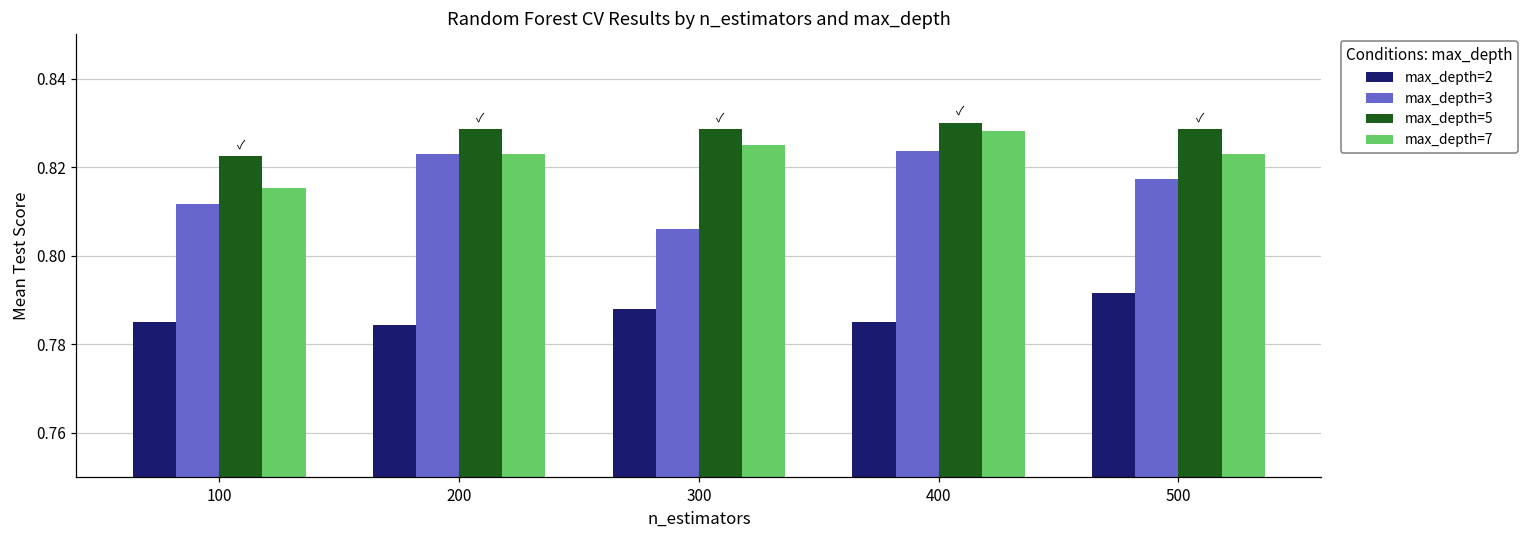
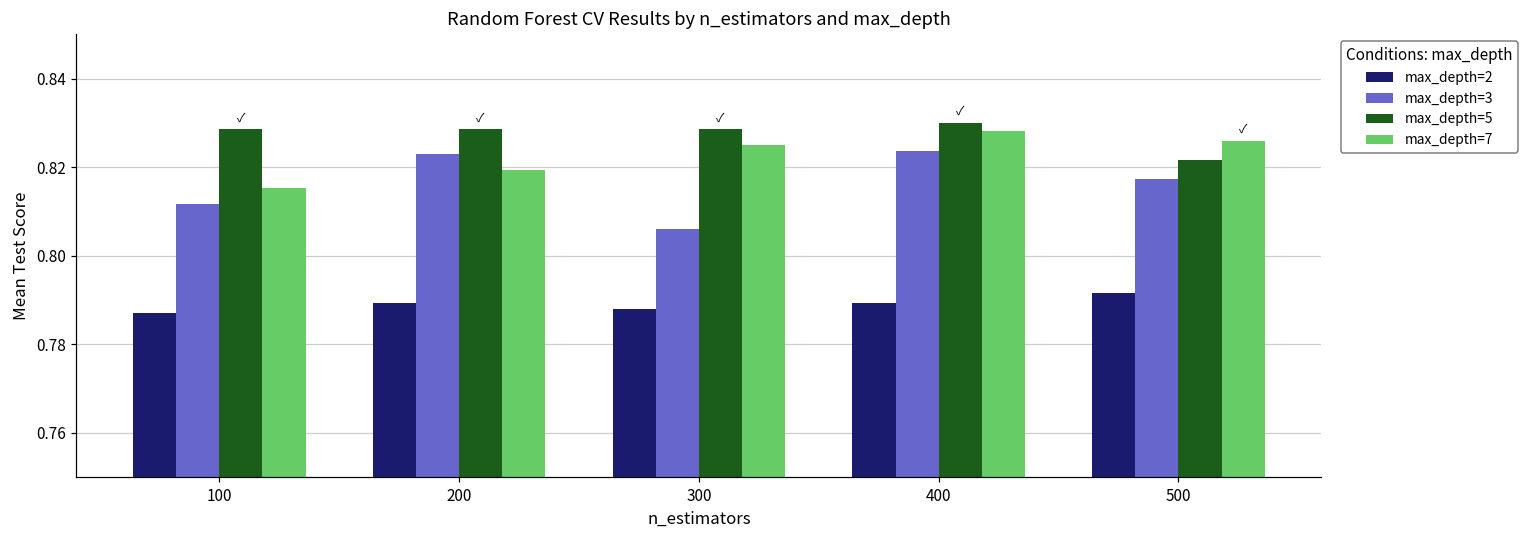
  {
    "max_depth=2": {
-     "100": 0.785,
-     "200": 0.784,
+     "100": 0.787,
+     "200": 0.789,
      "300": 0.788,
-     "400": 0.785,
+     "400": 0.789,
      "500": 0.792
    },
    "max_depth=3": {
      "100": 0.812,
      "200": 0.823,
      "300": 0.806,
      "400": 0.824,
      "500": 0.817
    },
    "max_depth=5": {
-     "100": 0.823,
+     "100": 0.829,
      "200": 0.829,
      "300": 0.829,
      "400": 0.830,
-     "500": 0.829
+     "500": 0.822
    },
    "max_depth=7": {
      "100": 0.815,
-     "200": 0.823,
+     "200": 0.819,
      "300": 0.825,
      "400": 0.828,
-     "500": 0.823
+     "500": 0.826
    }
  }
